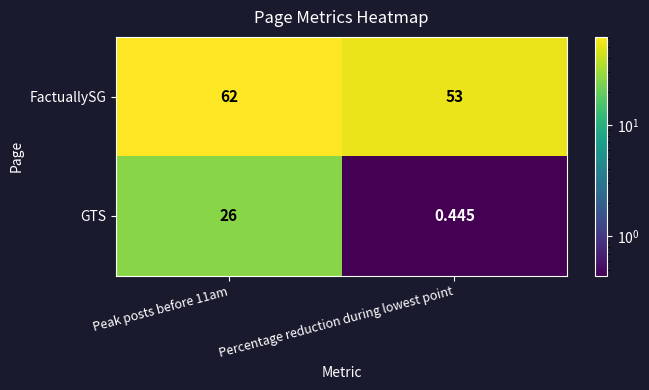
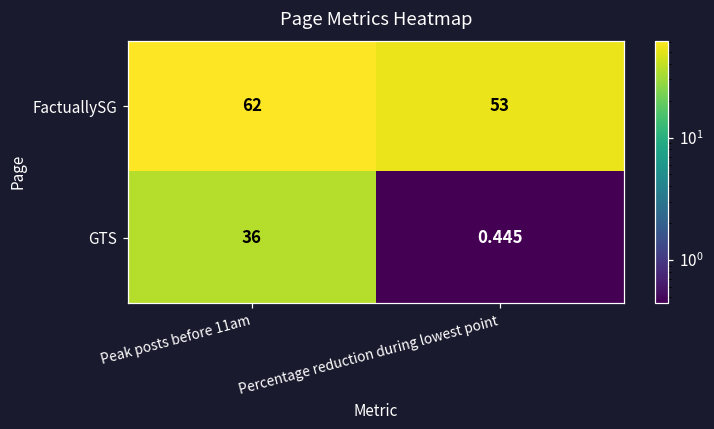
  {
    "FactuallySG": {
      "Peak posts before 11am": 62,
      "Percentage reduction during lowest point": 53
    },
    "GTS": {
-     "Peak posts before 11am": 26,
+     "Peak posts before 11am": 36,
      "Percentage reduction during lowest point": 0.445
    }
  }
